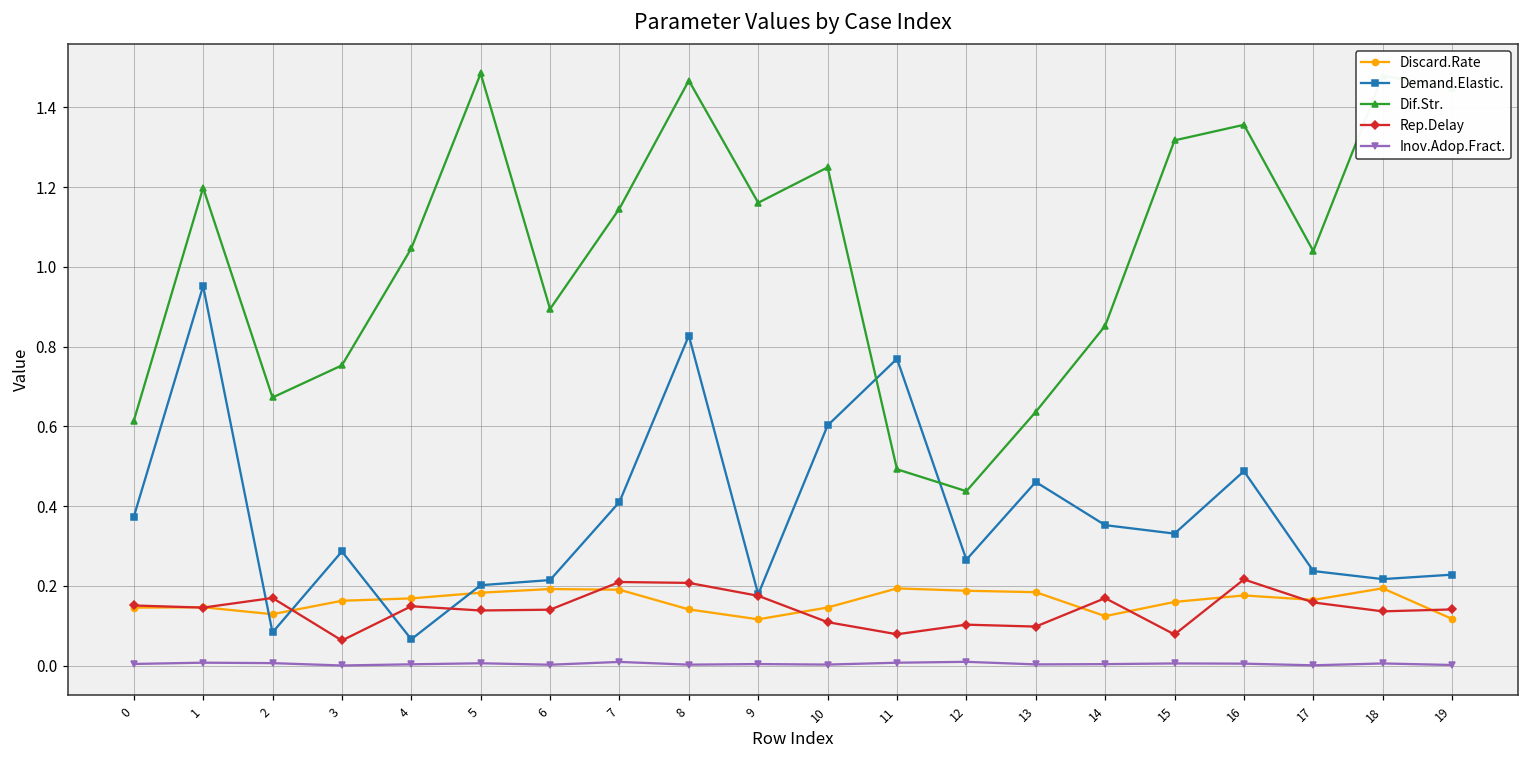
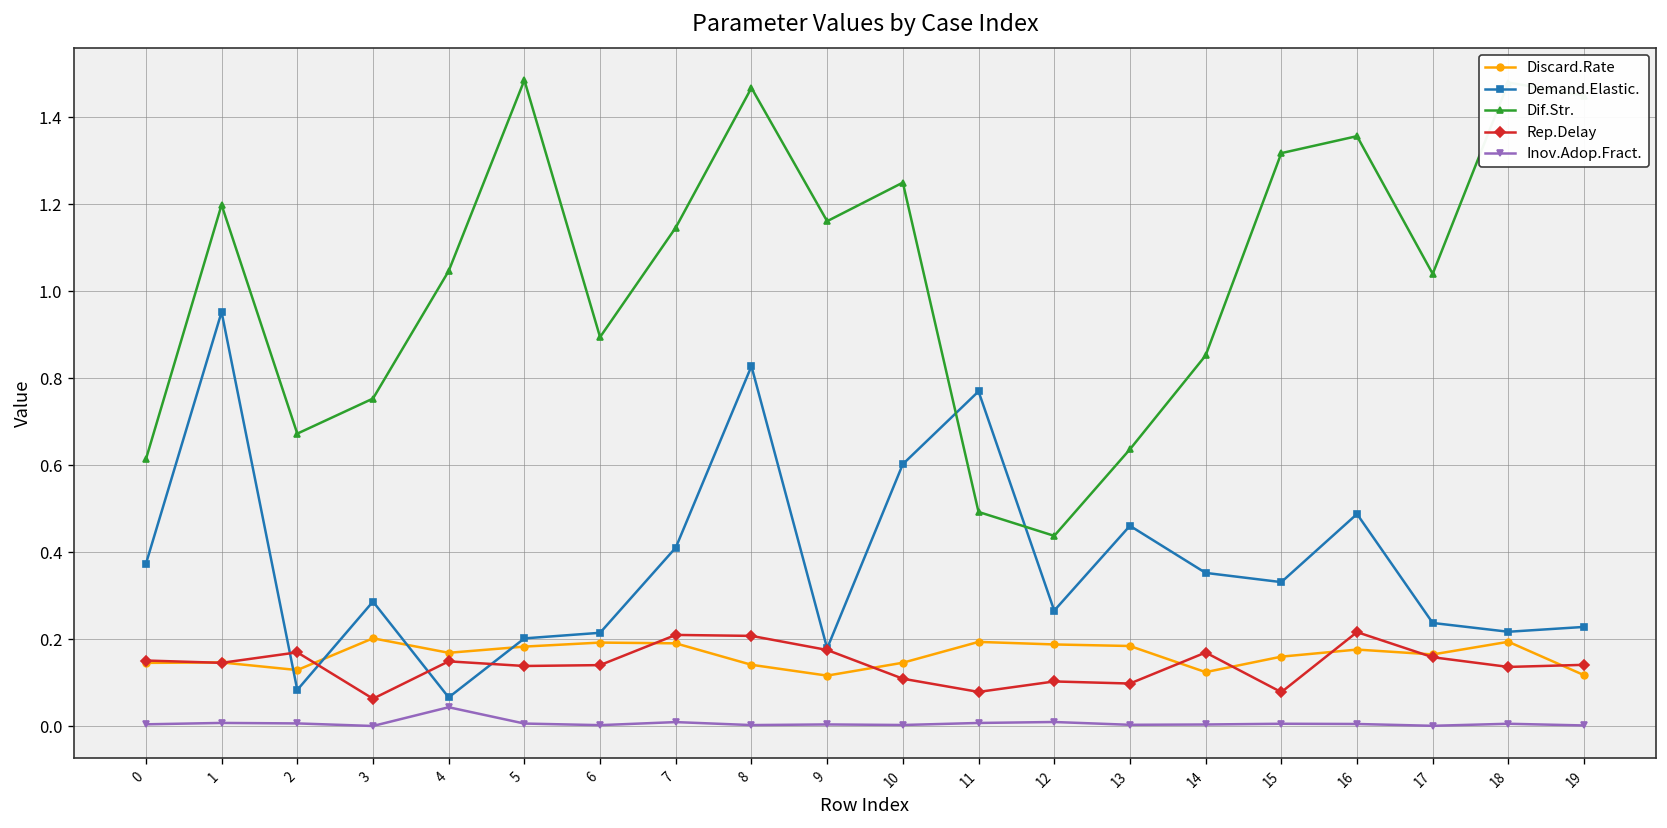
  {
    "Discard.Rate": {
      "2": 0.13,
-     "3": 0.16,
+     "3": 0.20,
      "4": 0.17,
      "5": 0.18,
      "6": 0.19,
      "7": 0.19,
      "8": 0.14,
      "9": 0.12,
      "10": 0.15,
      "11": 0.19,
      "12": 0.19,
      "13": 0.18,
      "14": 0.12,
      "15": 0.16,
      "16": 0.18,
      "18": 0.19,
      "19": 0.12
    },
    "Demand.Elastic.": {
      "0": 0.37,
      "1": 0.95,
      "2": 0.08,
      "3": 0.29,
      "4": 0.07,
      "5": 0.20,
      "6": 0.21,
      "7": 0.41,
      "8": 0.83,
      "10": 0.60,
      "11": 0.77,
      "12": 0.27,
      "13": 0.46,
      "14": 0.35,
      "15": 0.33,
      "16": 0.49,
      "17": 0.24,
      "18": 0.22,
      "19": 0.23
    },
    "Dif.Str.": {
      "0": 0.61,
      "1": 1.20,
      "2": 0.67,
      "3": 0.75,
      "4": 1.05,
      "5": 1.49,
      "6": 0.89,
      "7": 1.15,
      "8": 1.47,
      "9": 1.16,
      "10": 1.25,
      "11": 0.49,
      "12": 0.44,
      "13": 0.64,
      "14": 0.85,
      "15": 1.32,
      "16": 1.36,
      "17": 1.04
    },
    "Rep.Delay": {
      "2": 0.17,
      "3": 0.06,
      "4": 0.15,
      "5": 0.14,
      "6": 0.14,
      "7": 0.21,
      "8": 0.21,
      "10": 0.11,
      "11": 0.08,
      "12": 0.10,
      "13": 0.10,
      "14": 0.17,
      "15": 0.08,
      "16": 0.22,
      "18": 0.14,
      "19": 0.14
    },
    "Inov.Adop.Fract.": {
      "0": 0.00,
      "1": 0.01,
      "2": 0.01,
      "3": 0.00,
-     "4": 0.00,
+     "4": 0.04,
      "5": 0.01,
      "6": 0.00,
      "7": 0.01,
      "8": 0.00,
      "9": 0.00,
      "10": 0.00,
      "11": 0.01,
      "12": 0.01,
      "13": 0.00,
      "14": 0.00,
      "15": 0.01,
      "16": 0.00,
      "17": 0.00,
      "18": 0.01,
      "19": 0.00
    }
  }
